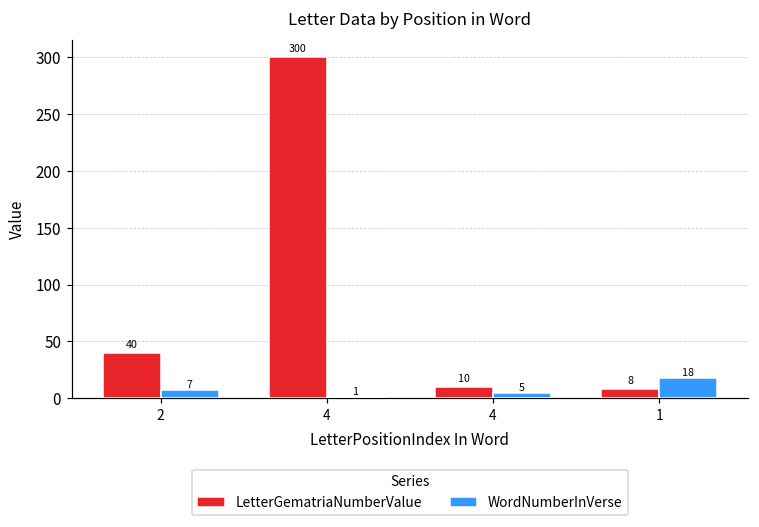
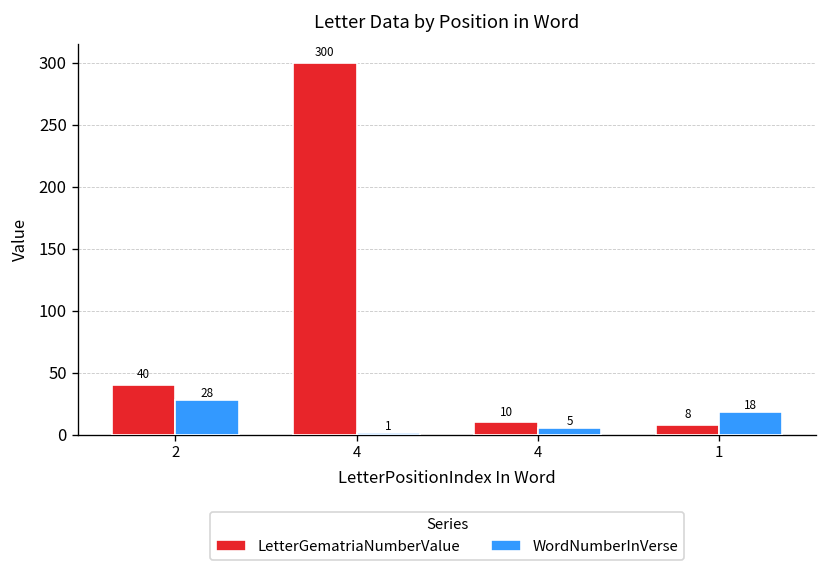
  {
    "LetterGematriaNumberValue": {
      "2": 40,
      "1": 8
    },
    "WordNumberInVerse": {
-     "2": 7,
+     "2": 28,
      "1": 18
    }
  }
